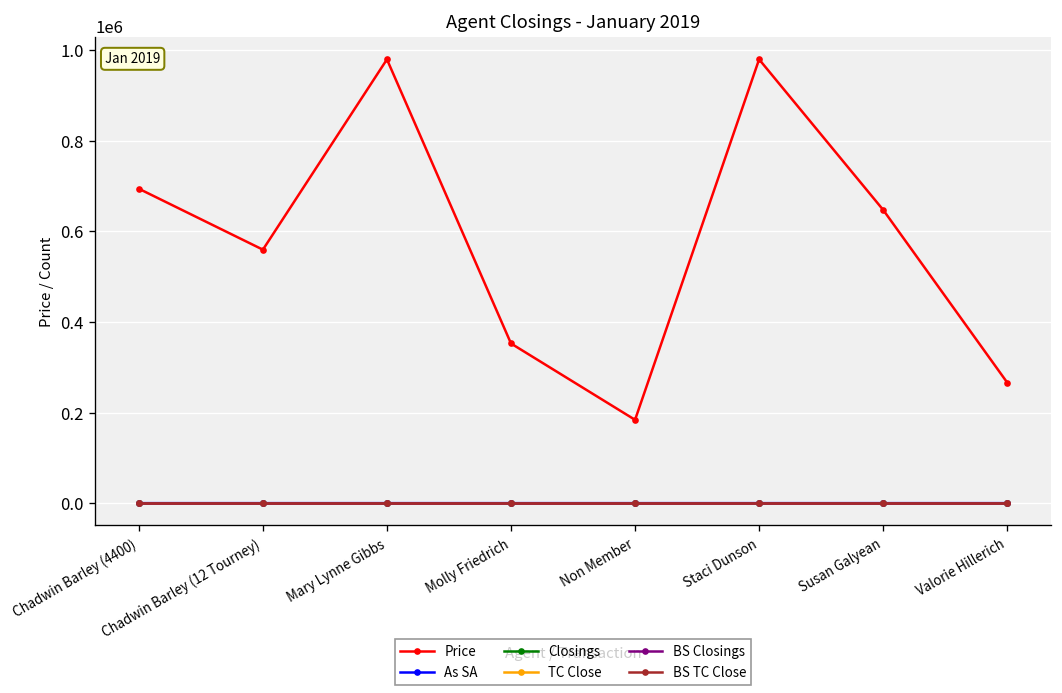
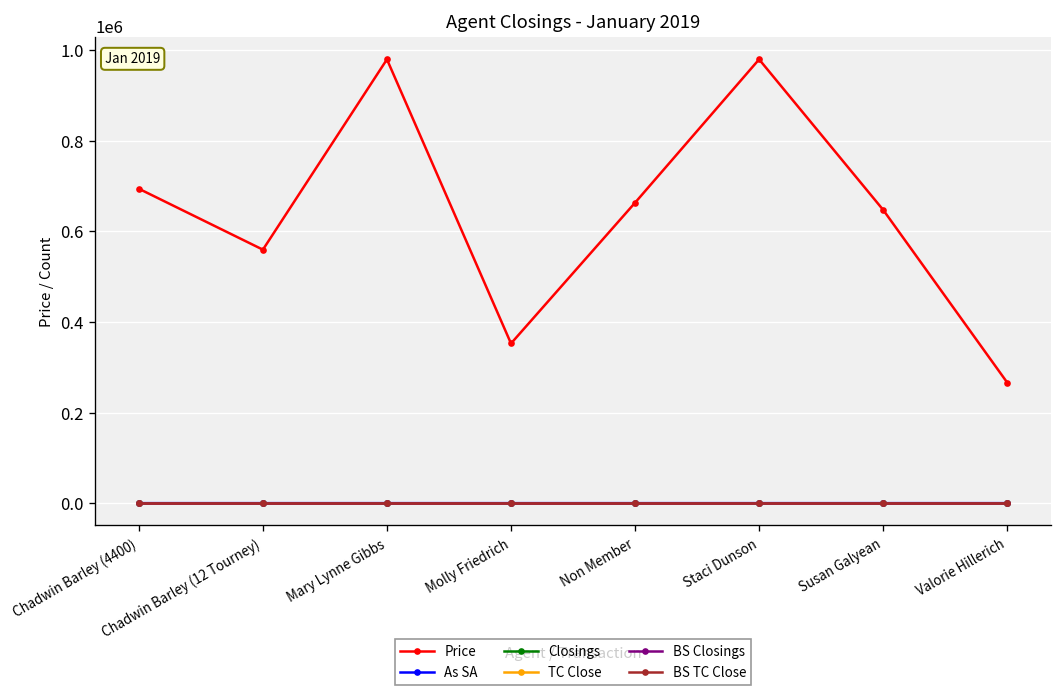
  {
    "Price": {
      "Chadwin Barley (4400)": 690000,
      "Chadwin Barley (12 Tourney)": 560000,
      "Mary Lynne Gibbs": 980000,
      "Molly Friedrich": 350000,
-     "Non Member": 180000,
+     "Non Member": 660000,
      "Staci Dunson": 980000,
      "Susan Galyean": 650000,
      "Valorie Hillerich": 270000
    },
    "BS TC Close": {
      "Chadwin Barley (4400)": 0,
      "Chadwin Barley (12 Tourney)": 0,
      "Mary Lynne Gibbs": 0,
      "Molly Friedrich": 0,
      "Non Member": 0,
      "Staci Dunson": 0,
      "Susan Galyean": 0,
      "Valorie Hillerich": 0
    }
  }
